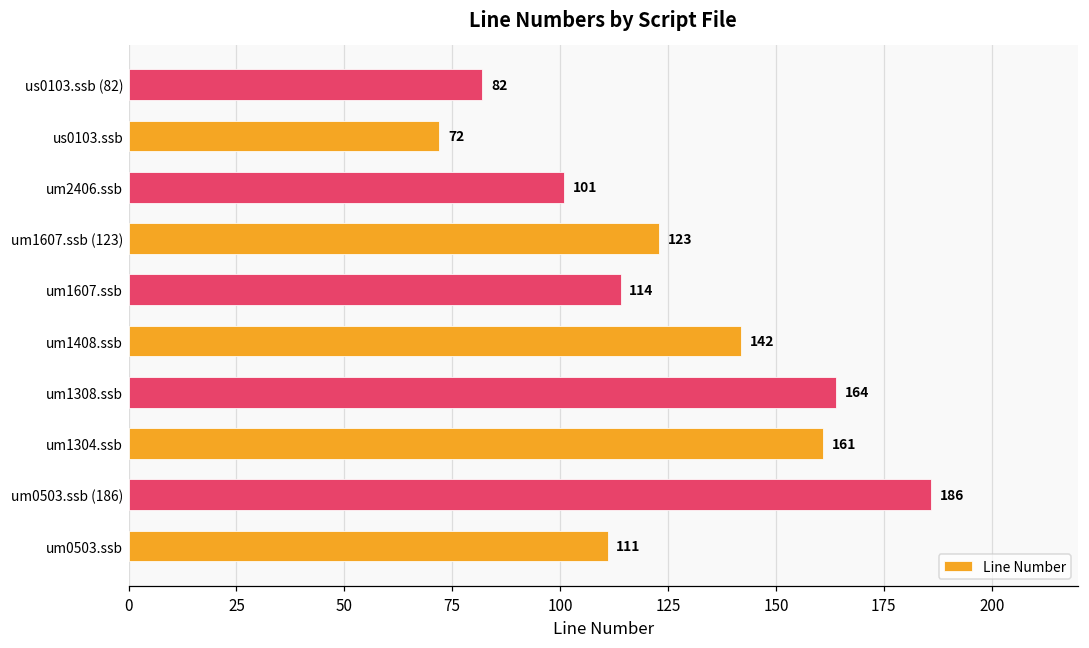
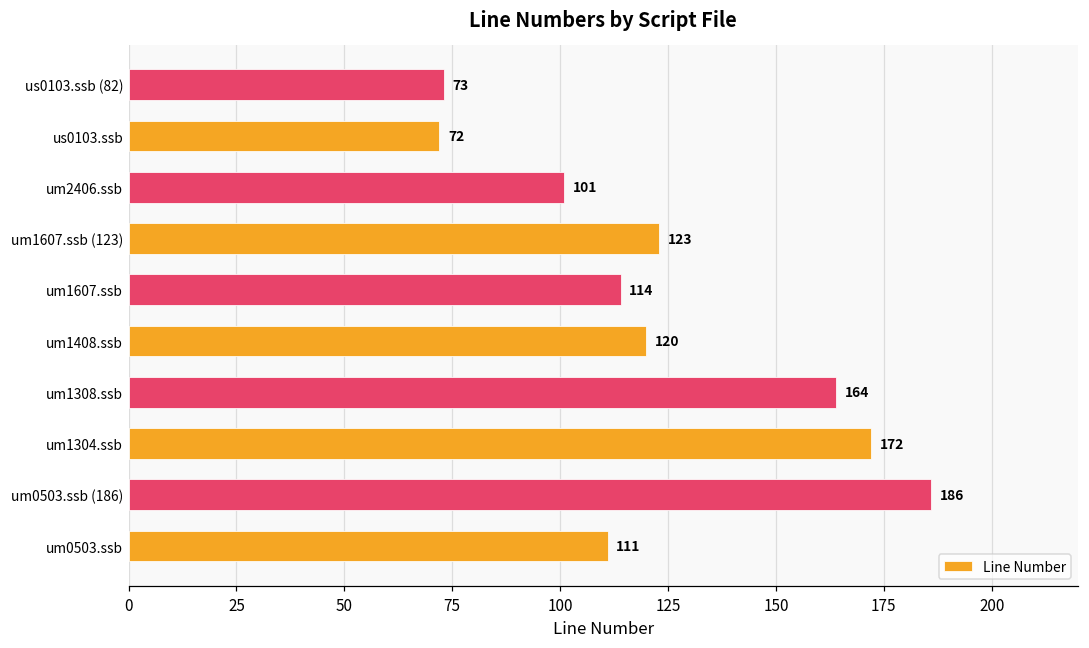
  {
-   "us0103.ssb (82)": 82,
+   "us0103.ssb (82)": 73,
    "us0103.ssb": 72,
    "um2406.ssb": 101,
    "um1607.ssb (123)": 123,
    "um1607.ssb": 114,
-   "um1408.ssb": 142,
+   "um1408.ssb": 120,
    "um1308.ssb": 164,
-   "um1304.ssb": 161,
+   "um1304.ssb": 172,
    "um0503.ssb (186)": 186,
    "um0503.ssb": 111
  }
